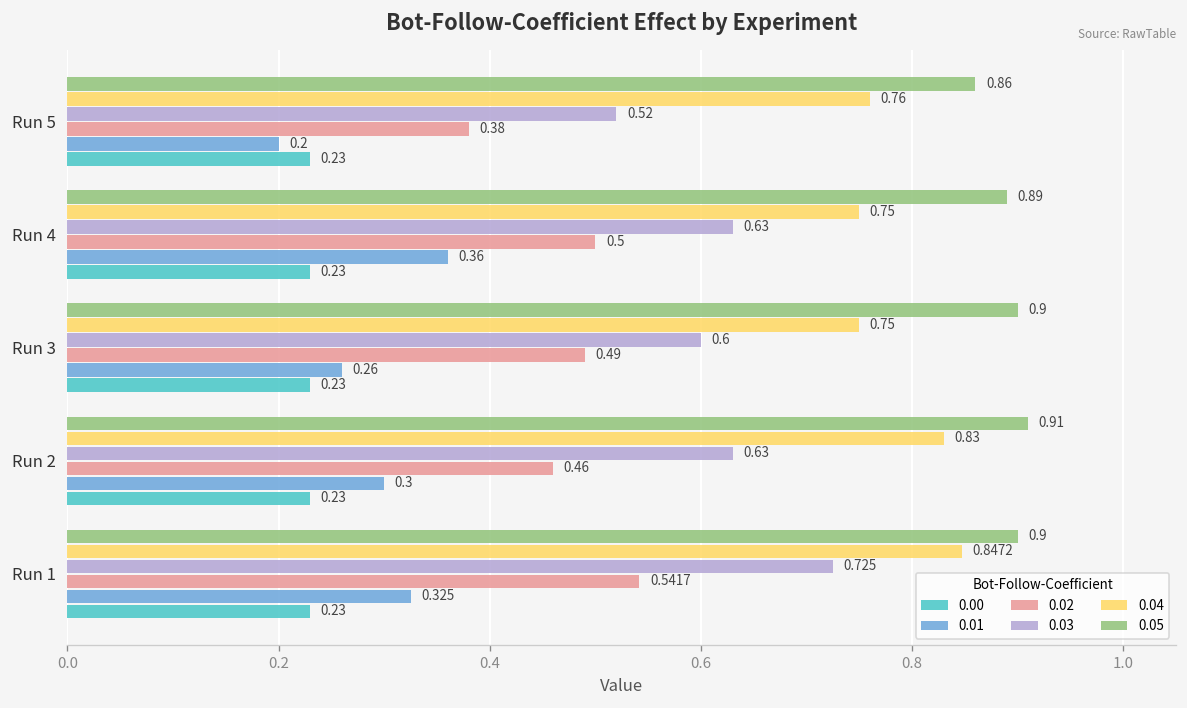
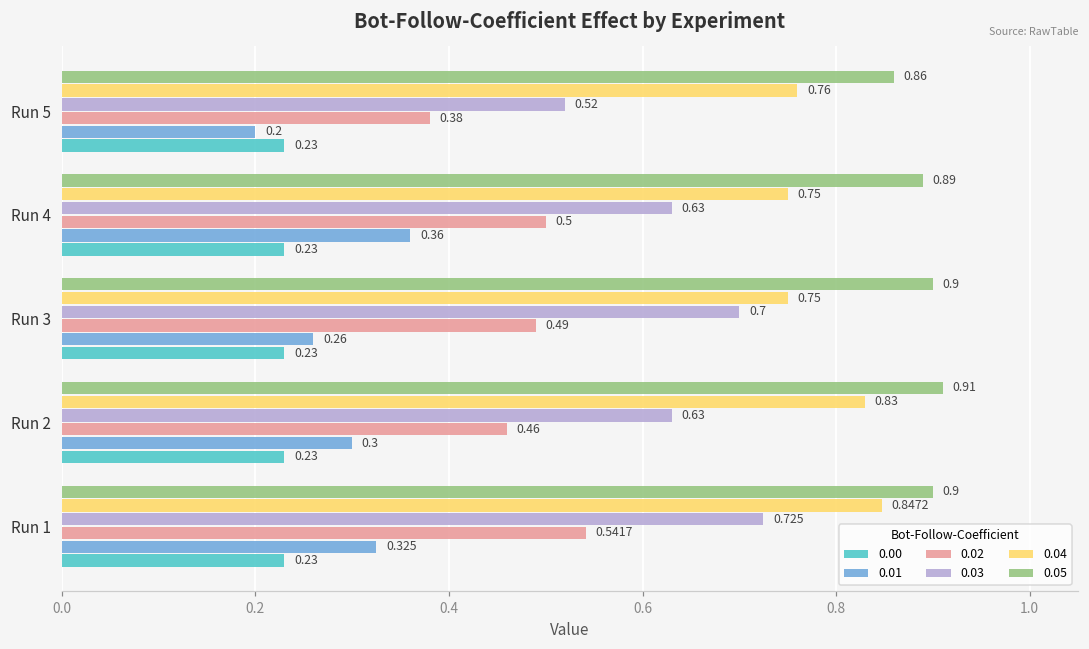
  {
    "0.02": {
      "Run 5": 0.38,
      "Run 4": 0.5,
      "Run 3": 0.49,
      "Run 2": 0.46,
      "Run 1": 0.5417
    },
    "0.03": {
      "Run 5": 0.52,
      "Run 4": 0.63,
-     "Run 3": 0.6,
+     "Run 3": 0.7,
      "Run 2": 0.63,
      "Run 1": 0.725
    },
    "0.04": {
      "Run 5": 0.76,
      "Run 4": 0.75,
      "Run 3": 0.75,
      "Run 2": 0.83,
      "Run 1": 0.8472
    },
    "0.05": {
      "Run 5": 0.86,
      "Run 4": 0.89,
      "Run 3": 0.9,
      "Run 2": 0.91,
      "Run 1": 0.9
    }
  }
